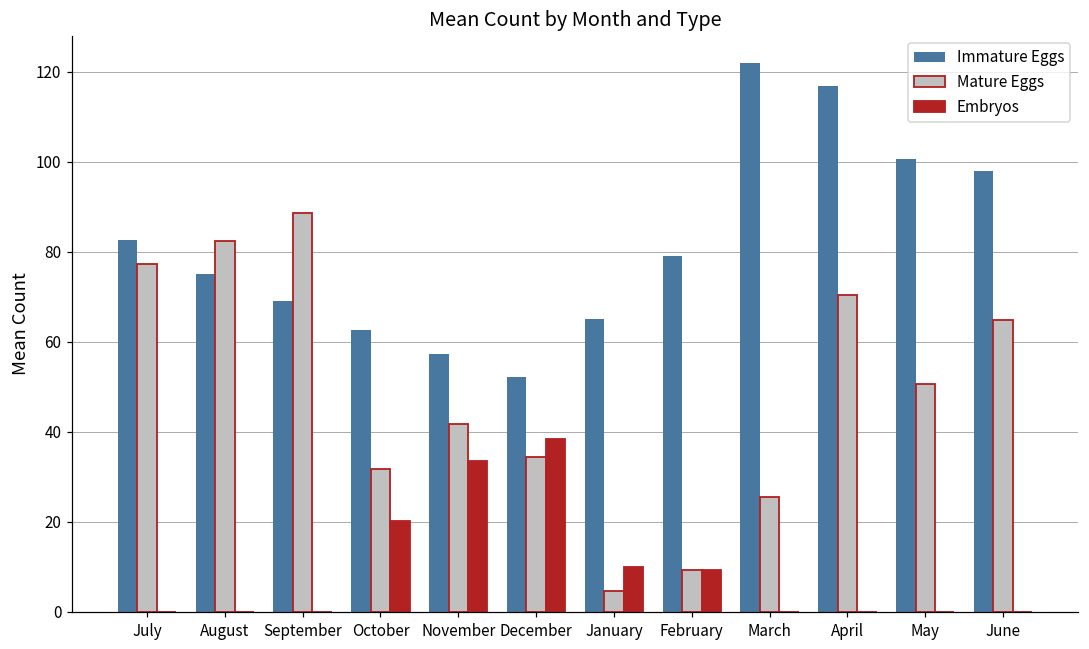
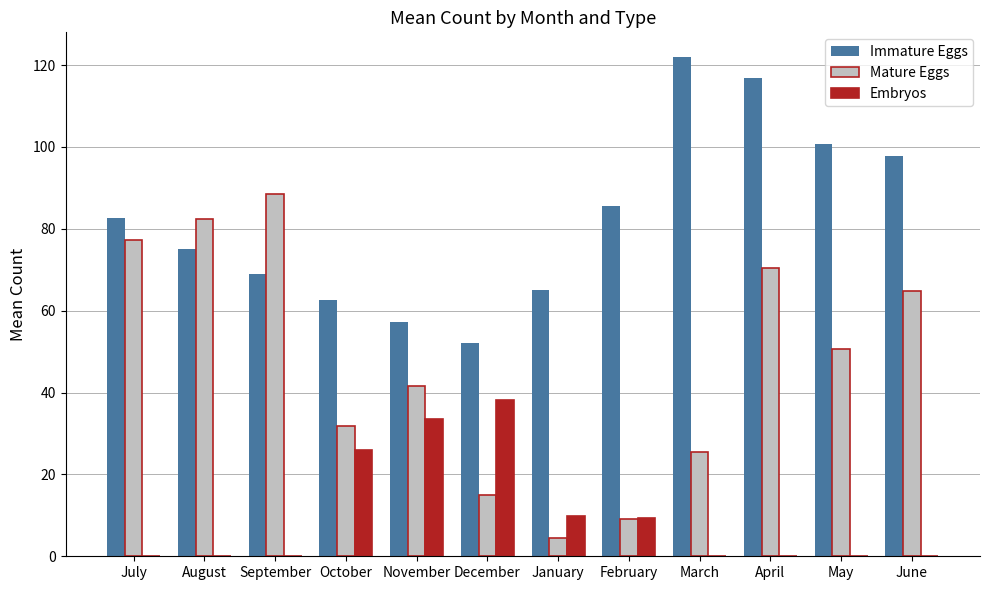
  {
    "Immature Eggs": {
      "July": 83,
      "August": 75,
      "September": 69,
      "October": 63,
      "November": 57,
      "December": 52,
      "January": 65,
-     "February": 79,
+     "February": 86,
      "March": 122,
      "April": 117,
      "May": 101,
      "June": 98
    },
    "Mature Eggs": {
      "July": 77,
      "August": 82,
      "September": 89,
      "October": 32,
      "November": 42,
-     "December": 34,
+     "December": 15,
      "January": 5,
      "February": 9,
      "March": 26,
      "April": 70,
      "May": 51,
      "June": 65
    },
    "Embryos": {
      "July": 0,
      "August": 0,
      "September": 0,
-     "October": 20,
+     "October": 26,
      "November": 34,
      "December": 38,
      "January": 10,
      "February": 9,
      "March": 0,
      "April": 0,
      "May": 0,
      "June": 0
    }
  }
